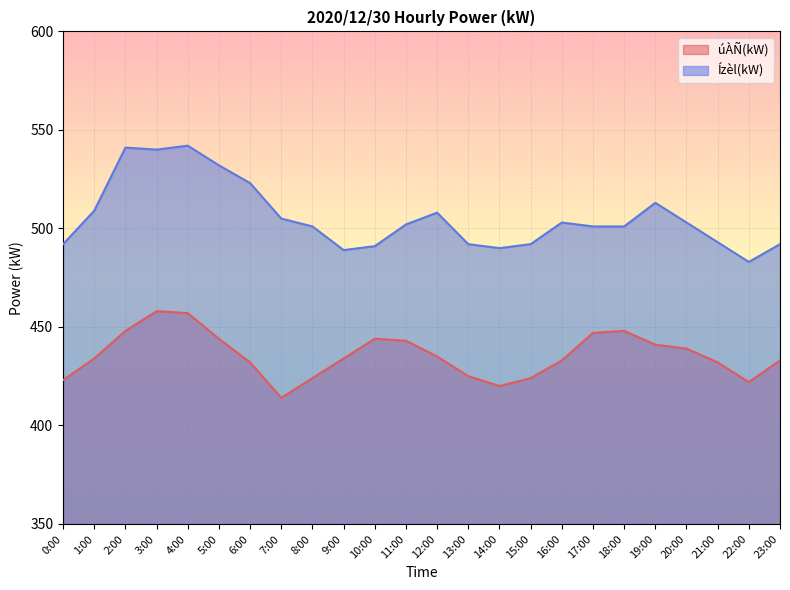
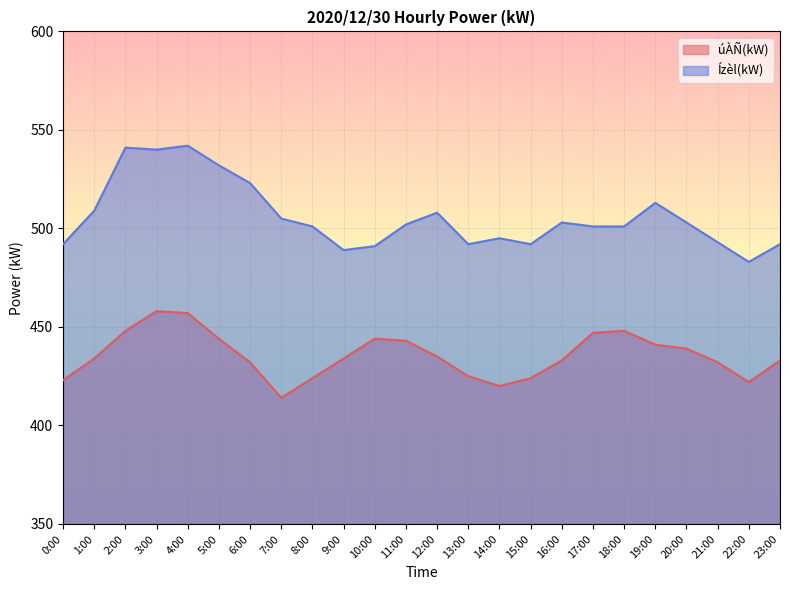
  {
    "úÀÑ(kW)": {
      "0:00": 423,
      "1:00": 434,
      "2:00": 448,
      "3:00": 458,
      "4:00": 457,
      "5:00": 444,
      "6:00": 432,
      "7:00": 414,
      "8:00": 424,
      "9:00": 434,
      "10:00": 444,
      "11:00": 443,
      "12:00": 435,
      "13:00": 425,
      "14:00": 420,
      "15:00": 424,
      "16:00": 433,
      "17:00": 447,
      "18:00": 448,
      "19:00": 441,
      "20:00": 439,
      "21:00": 432,
      "22:00": 422,
      "23:00": 433
    },
    "Ízèl(kW)": {
      "0:00": 492,
      "1:00": 509,
      "2:00": 541,
      "3:00": 540,
      "4:00": 542,
      "5:00": 532,
      "6:00": 523,
      "7:00": 505,
      "8:00": 501,
      "9:00": 489,
      "10:00": 491,
      "11:00": 502,
      "12:00": 508,
      "13:00": 492,
-     "14:00": 490,
+     "14:00": 495,
      "15:00": 492,
      "16:00": 503,
      "17:00": 501,
      "18:00": 501,
      "19:00": 513,
      "20:00": 503,
      "21:00": 493,
      "22:00": 483,
      "23:00": 492
    }
  }
